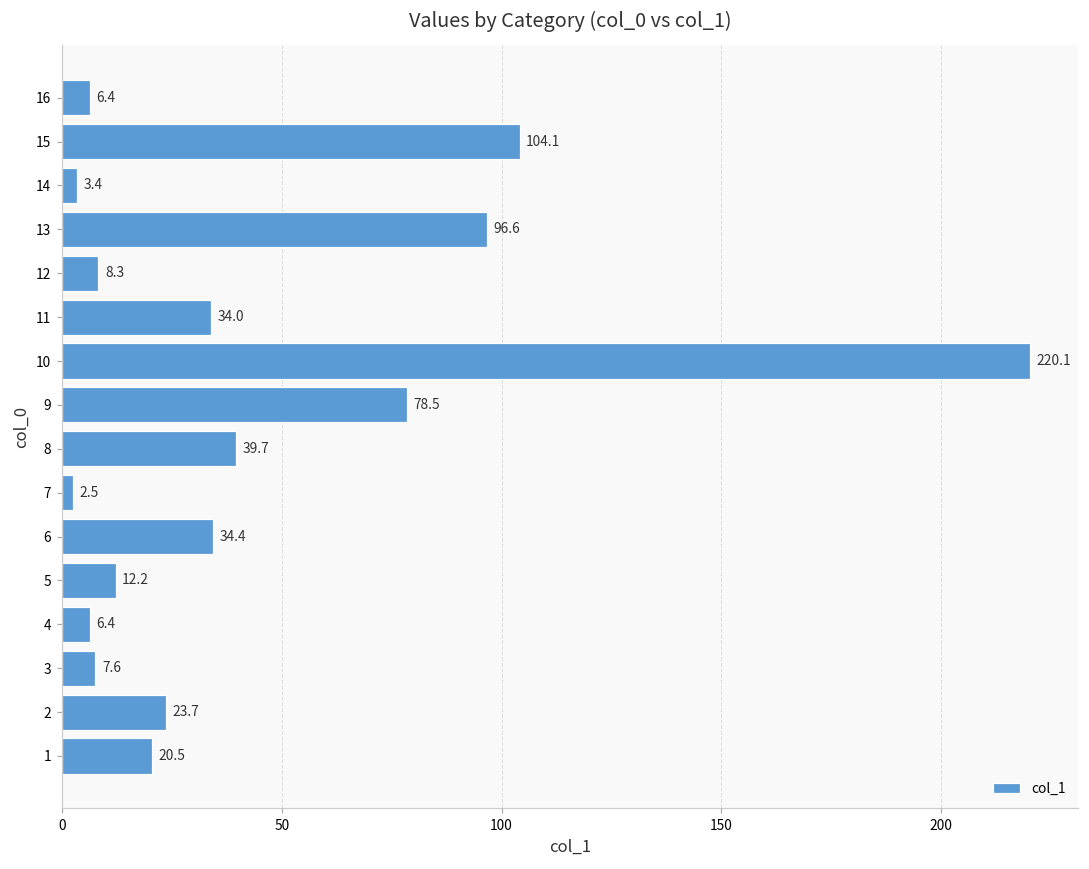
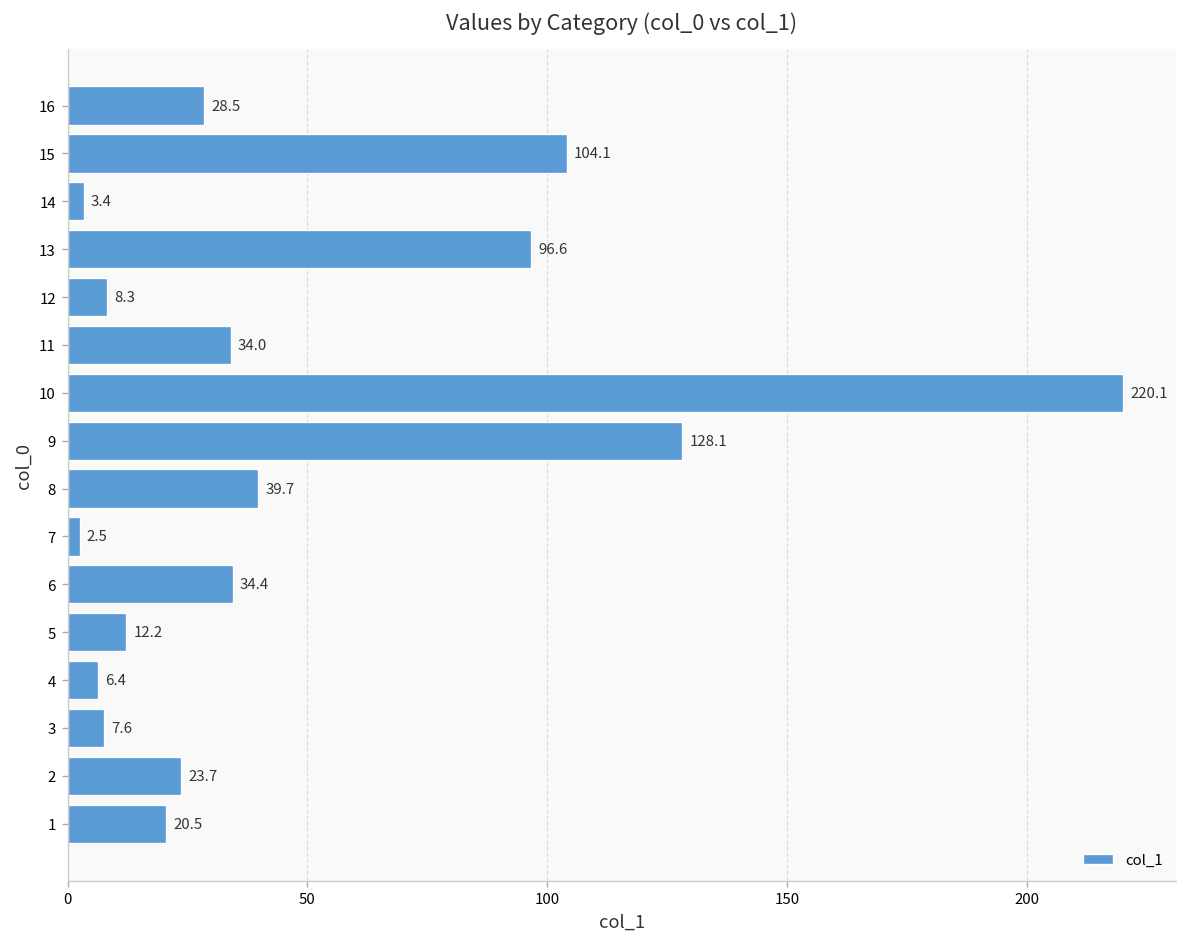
  {
-   "16": 6.4,
+   "16": 28.5,
    "15": 104.1,
    "14": 3.4,
    "13": 96.6,
    "12": 8.3,
    "11": 34.0,
    "10": 220.1,
-   "9": 78.5,
+   "9": 128.1,
    "8": 39.7,
    "7": 2.5,
    "6": 34.4,
    "5": 12.2,
    "4": 6.4,
    "3": 7.6,
    "2": 23.7,
    "1": 20.5
  }
